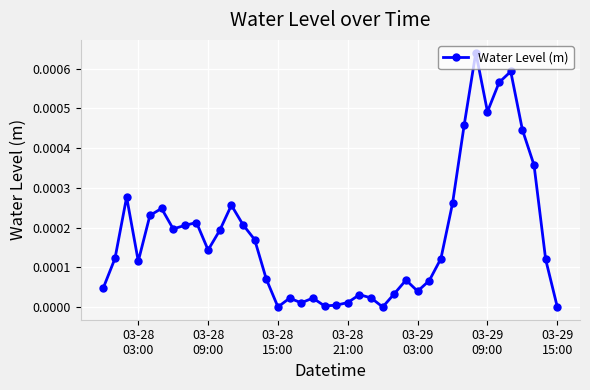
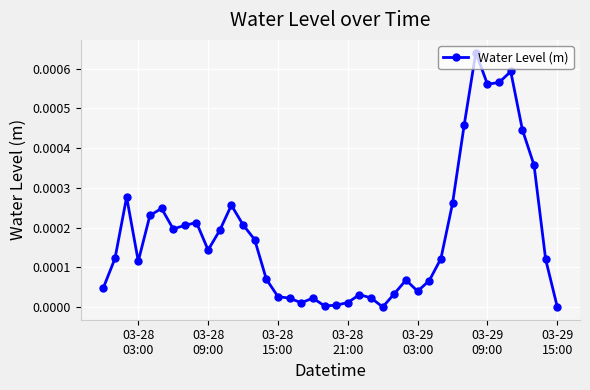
  {
    "03-28 03:00": 0.00012,
    "03-28 09:00": 0.00014,
-   "03-28 15:00": 0.00000,
+   "03-28 15:00": 0.00003,
    "03-28 21:00": 0.00001,
    "03-29 03:00": 0.00004,
-   "03-29 09:00": 0.00049,
+   "03-29 09:00": 0.00056,
    "03-29 15:00": 0.00000
  }
